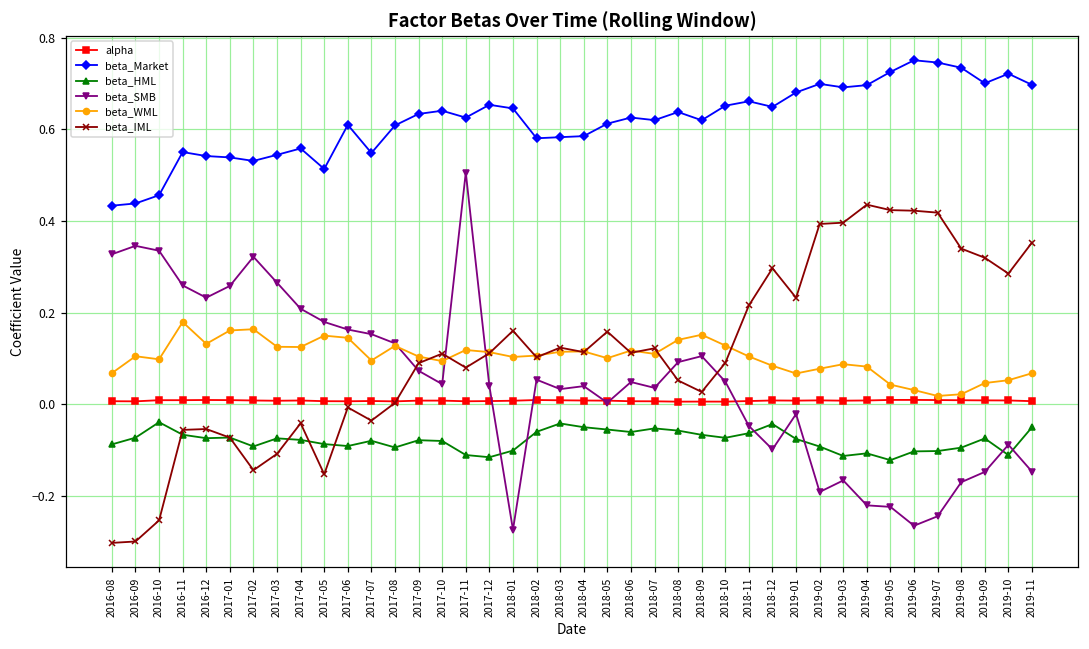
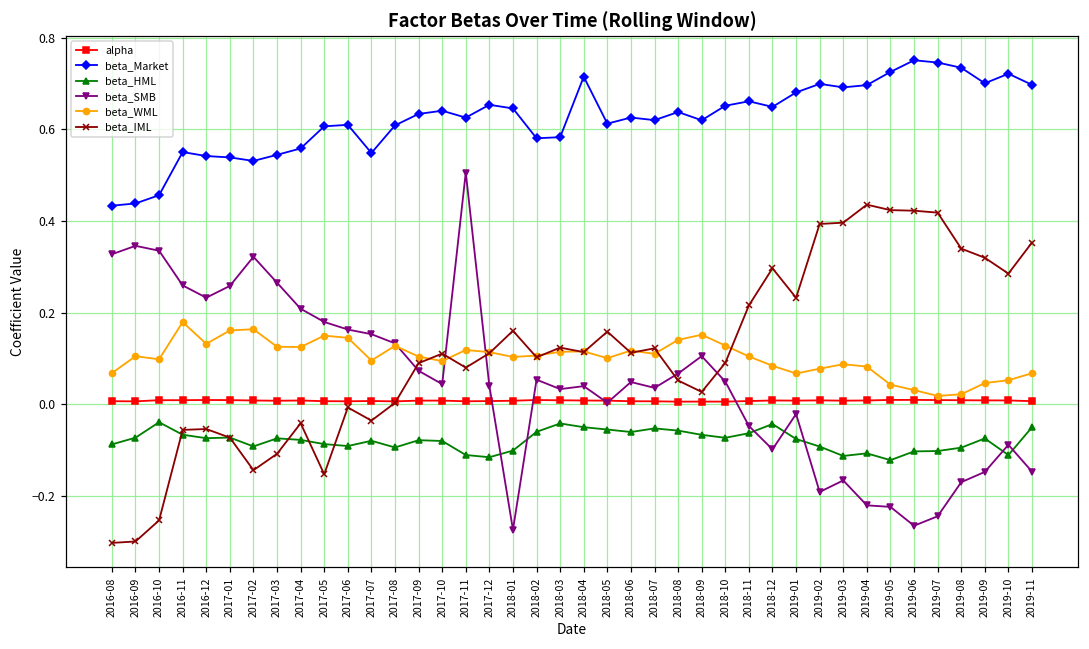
  {
    "beta_Market": {
      "2016-08": 0.43,
      "2016-09": 0.44,
      "2016-10": 0.46,
      "2016-11": 0.55,
      "2016-12": 0.54,
      "2017-01": 0.54,
      "2017-02": 0.53,
      "2017-03": 0.54,
      "2017-04": 0.56,
-     "2017-05": 0.51,
+     "2017-05": 0.61,
      "2017-06": 0.61,
      "2017-07": 0.55,
      "2017-08": 0.61,
      "2017-09": 0.63,
      "2017-10": 0.64,
      "2017-11": 0.63,
      "2017-12": 0.65,
      "2018-01": 0.65,
      "2018-02": 0.58,
      "2018-03": 0.58,
-     "2018-04": 0.59,
+     "2018-04": 0.71,
      "2018-05": 0.61,
      "2018-06": 0.63,
      "2018-07": 0.62,
      "2018-08": 0.64,
      "2018-09": 0.62,
      "2018-10": 0.65,
      "2018-11": 0.66,
      "2018-12": 0.65,
      "2019-01": 0.68,
      "2019-02": 0.70,
      "2019-03": 0.69,
      "2019-04": 0.70,
      "2019-05": 0.73,
      "2019-06": 0.75,
      "2019-07": 0.75,
      "2019-08": 0.73,
      "2019-09": 0.70,
      "2019-10": 0.72,
      "2019-11": 0.70
    },
    "beta_SMB": {
      "2016-08": 0.33,
      "2016-09": 0.35,
      "2016-10": 0.34,
      "2016-11": 0.26,
      "2016-12": 0.23,
      "2017-01": 0.26,
      "2017-02": 0.32,
      "2017-03": 0.27,
      "2017-04": 0.21,
      "2017-05": 0.18,
      "2017-06": 0.16,
      "2017-07": 0.15,
      "2017-09": 0.07,
      "2017-10": 0.04,
      "2017-11": 0.51,
      "2017-12": 0.04,
      "2018-01": -0.27,
      "2018-02": 0.05,
      "2018-03": 0.03,
      "2018-04": 0.04,
      "2018-06": 0.05,
      "2018-07": 0.04,
-     "2018-08": 0.09,
+     "2018-08": 0.07,
      "2018-09": 0.11,
      "2018-10": 0.05,
      "2018-11": -0.05,
      "2018-12": -0.10,
      "2019-01": -0.02,
      "2019-02": -0.19,
      "2019-03": -0.17,
      "2019-04": -0.22,
      "2019-05": -0.22,
      "2019-06": -0.26,
      "2019-07": -0.24,
      "2019-08": -0.17,
      "2019-09": -0.15,
      "2019-10": -0.09,
      "2019-11": -0.15
    }
  }
